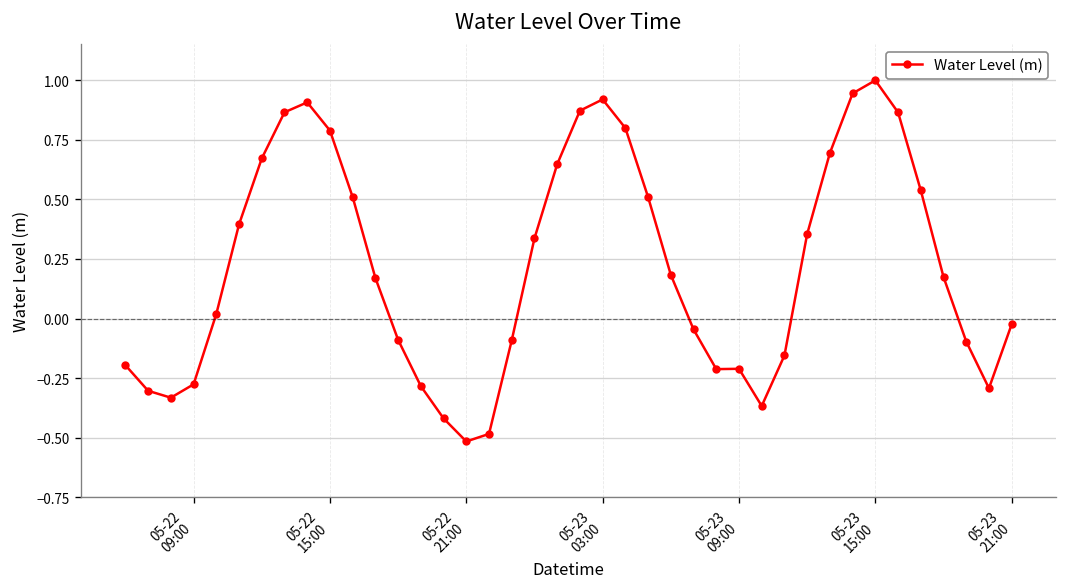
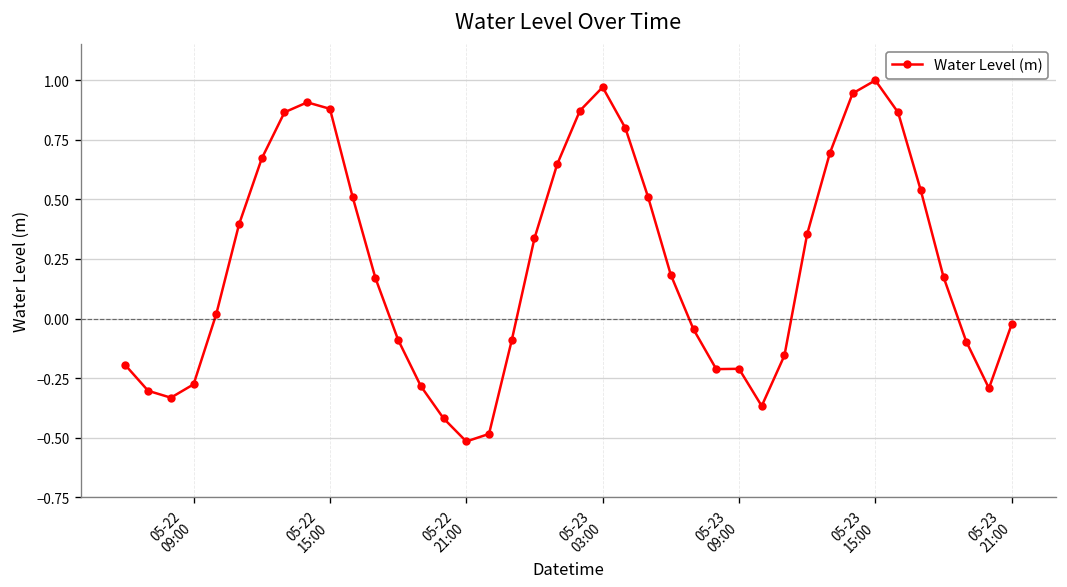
  {
    "05-22 09:00": -0.28,
-   "05-22 15:00": 0.79,
+   "05-22 15:00": 0.88,
    "05-22 21:00": -0.52,
-   "05-23 03:00": 0.92,
+   "05-23 03:00": 0.97,
    "05-23 09:00": -0.21,
    "05-23 15:00": 1.00,
    "05-23 21:00": -0.02
  }
